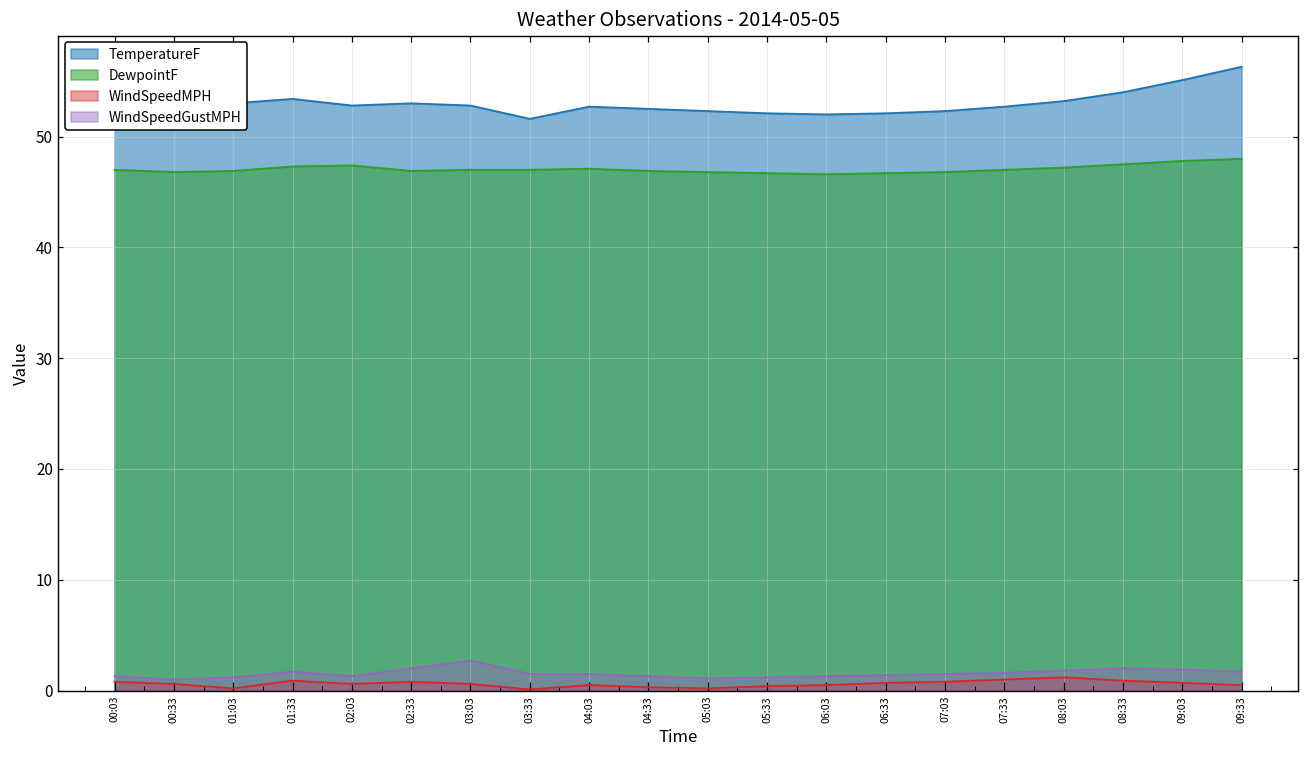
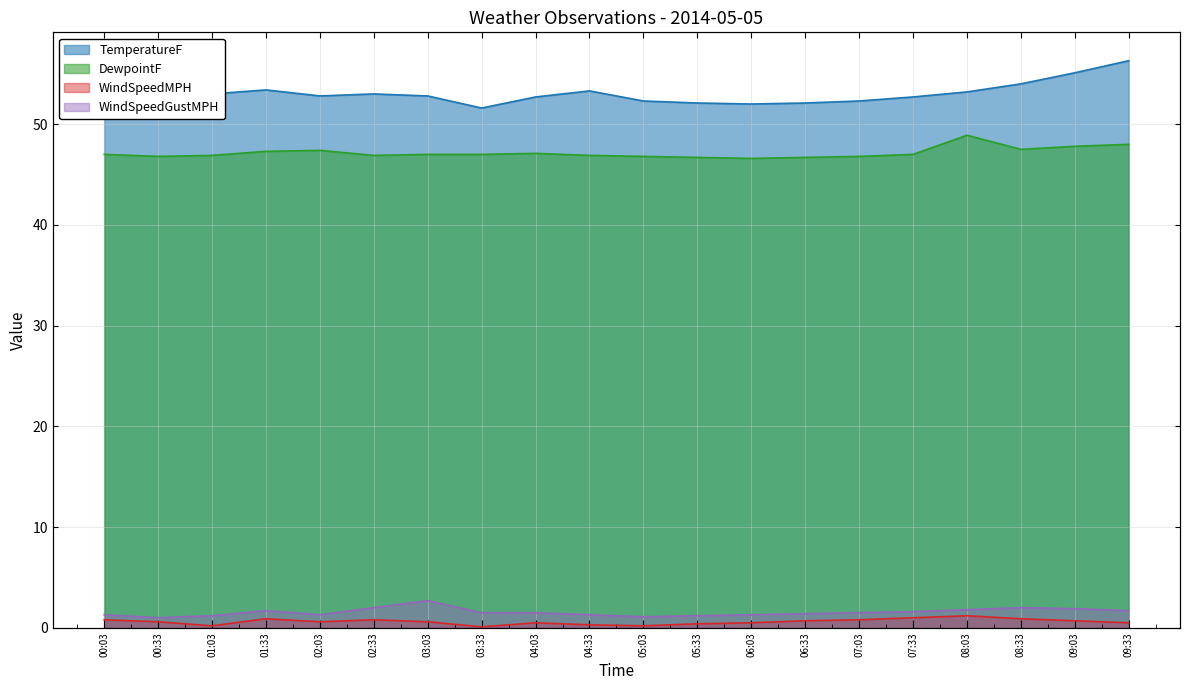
  {
    "TemperatureF": {
      "01:33": 53.4,
      "02:03": 52.8,
      "02:33": 53.0,
      "03:03": 52.8,
      "03:33": 51.6,
      "04:03": 52.7,
-     "04:33": 52.5,
+     "04:33": 53.3,
      "05:03": 52.3,
      "05:33": 52.1,
      "06:03": 52.0,
      "06:33": 52.1,
      "07:03": 52.3,
      "07:33": 52.7,
      "08:03": 53.2,
      "08:33": 54.0,
      "09:03": 55.1,
      "09:33": 56.3
    },
    "DewpointF": {
      "00:03": 47.0,
      "00:33": 46.8,
      "01:03": 46.9,
      "01:33": 47.3,
      "02:03": 47.4,
      "02:33": 46.9,
      "03:03": 47.0,
      "03:33": 47.0,
      "04:03": 47.1,
      "04:33": 46.9,
      "05:03": 46.8,
      "05:33": 46.7,
      "06:03": 46.6,
      "06:33": 46.7,
      "07:03": 46.8,
      "07:33": 47.0,
-     "08:03": 47.2,
+     "08:03": 48.9,
      "08:33": 47.5,
      "09:03": 47.8,
      "09:33": 48.0
    },
    "WindSpeedMPH": {
      "00:03": 0.8,
      "00:33": 0.6,
      "01:03": 0.2,
      "01:33": 0.9,
      "02:03": 0.6,
      "02:33": 0.8,
      "03:03": 0.6,
      "03:33": 0.1,
      "04:03": 0.5,
      "04:33": 0.3,
      "05:03": 0.2,
      "05:33": 0.4,
      "06:03": 0.5,
      "06:33": 0.7,
      "07:03": 0.8,
      "07:33": 1.0,
      "08:03": 1.2,
      "08:33": 0.9,
      "09:03": 0.7,
      "09:33": 0.5
    },
    "WindSpeedGustMPH": {
      "00:03": 1.3,
      "00:33": 1.0,
      "01:03": 1.2,
      "01:33": 1.7,
      "02:03": 1.3,
      "02:33": 2.0,
      "03:03": 2.7,
      "03:33": 1.5,
      "04:03": 1.5,
      "04:33": 1.3,
      "05:03": 1.1,
      "05:33": 1.2,
      "06:03": 1.3,
      "06:33": 1.4,
      "07:03": 1.5,
      "07:33": 1.6,
      "08:03": 1.8,
      "08:33": 2.0,
      "09:03": 1.9,
      "09:33": 1.7
    }
  }
